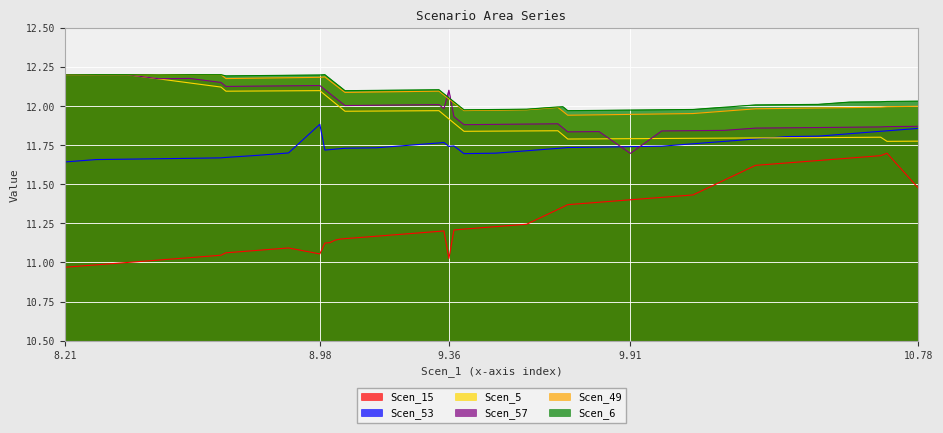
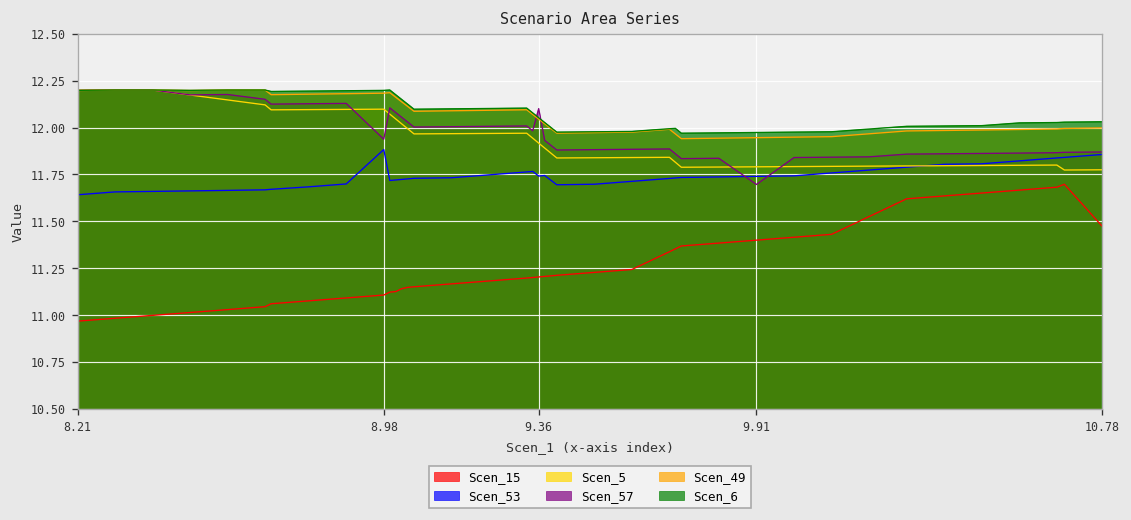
  {
    "Scen_15": {
      "8.21": 10.97,
-     "8.98": 11.05,
-     "9.36": 11.03,
+     "8.98": 11.11,
+     "9.36": 11.20,
      "9.91": 11.40,
      "10.78": 11.48
    },
    "Scen_53": {
      "8.21": 11.64,
      "8.98": 11.88,
      "9.36": 11.74,
      "9.91": 11.74
    },
    "Scen_57": {
-     "8.98": 12.13,
+     "8.98": 11.94,
      "9.36": 12.10,
      "9.91": 11.70
    },
    "Scen_6": {
      "9.91": 11.97,
      "10.78": 12.03
    }
  }
